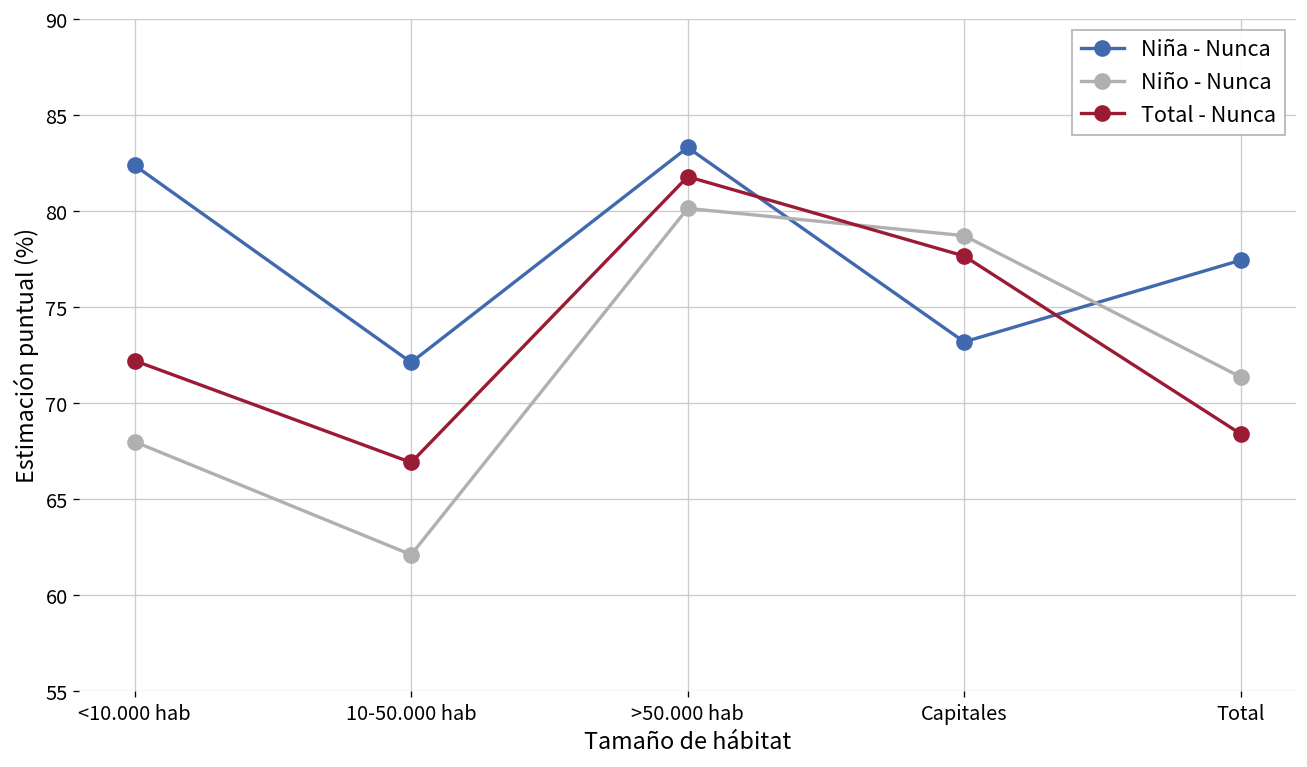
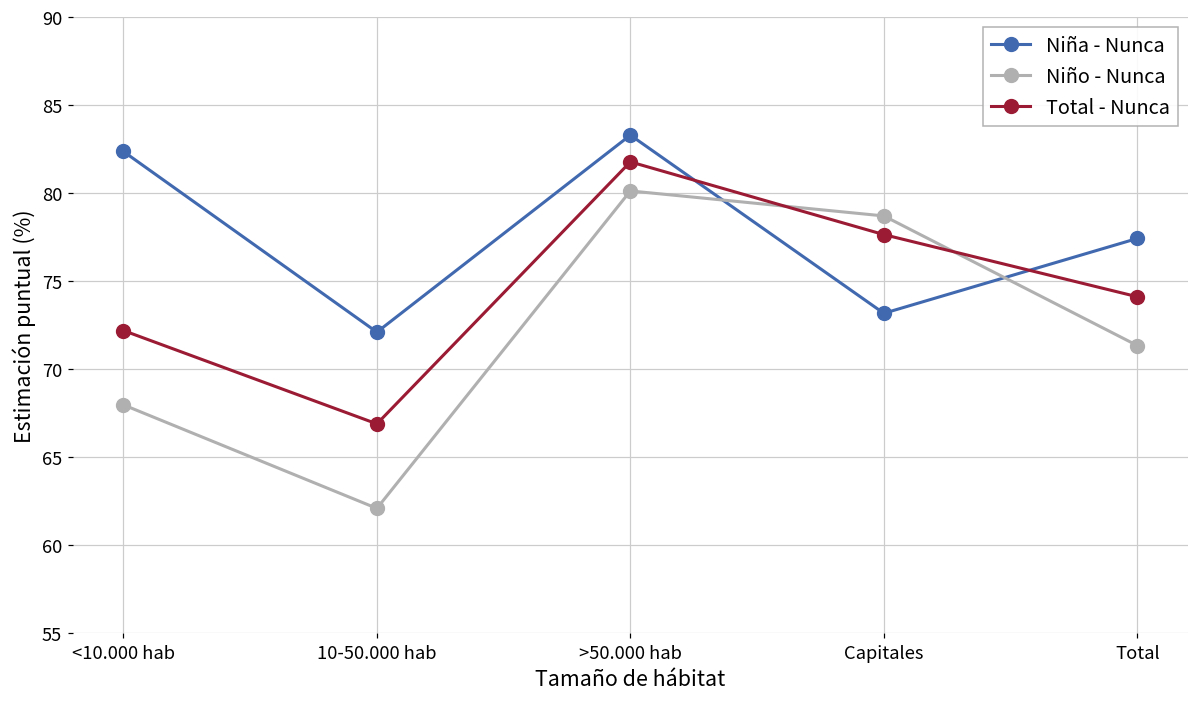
  {
    "Niña - Nunca": {
      "<10.000 hab": 82.4,
      "10-50.000 hab": 72.1,
      ">50.000 hab": 83.3,
      "Capitales": 73.2,
      "Total": 77.4
    },
    "Niño - Nunca": {
      "<10.000 hab": 68.0,
      "10-50.000 hab": 62.1,
      ">50.000 hab": 80.1,
      "Capitales": 78.7,
      "Total": 71.4
    },
    "Total - Nunca": {
      "<10.000 hab": 72.2,
      "10-50.000 hab": 66.9,
      ">50.000 hab": 81.8,
      "Capitales": 77.7,
-     "Total": 68.4
+     "Total": 74.1
    }
  }
